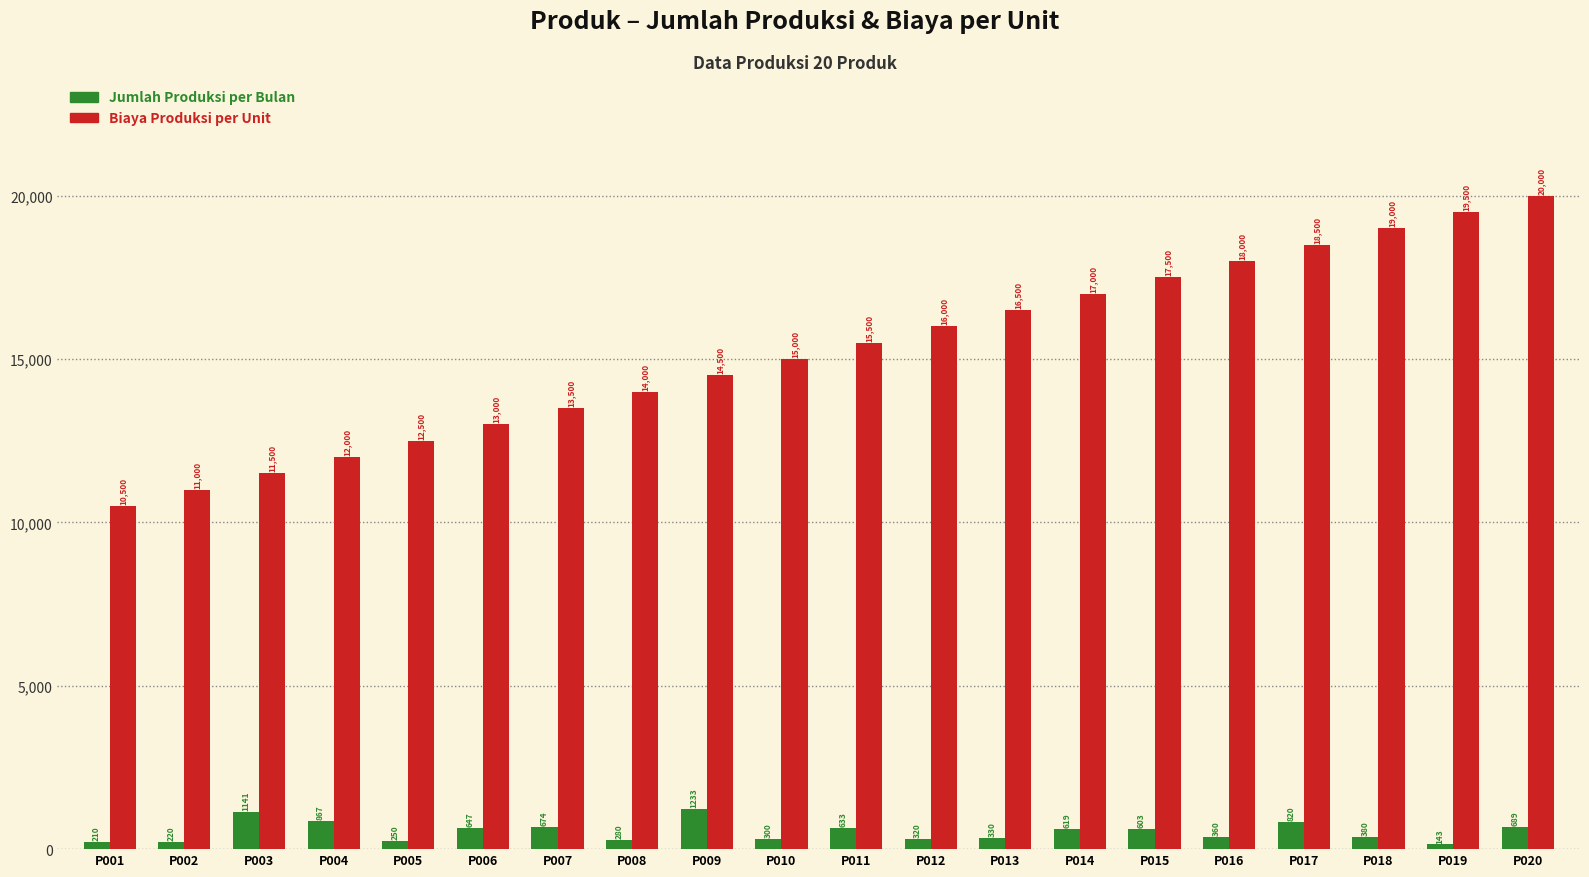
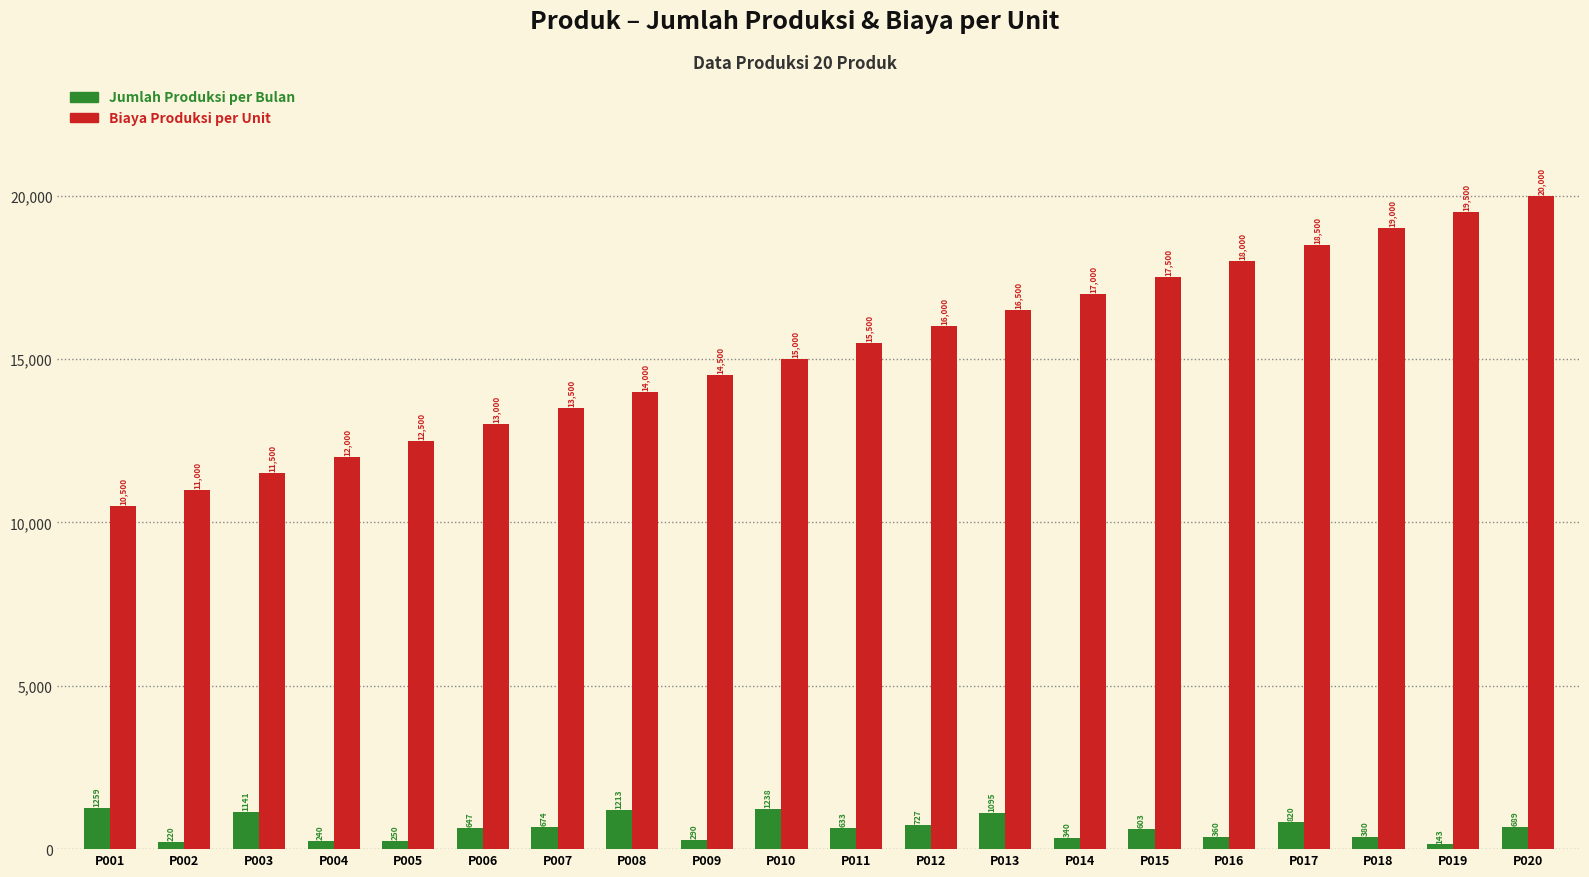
  {
    "Jumlah Produksi per Bulan": {
-     "P001": "210",
+     "P001": "1259",
      "P002": "220",
      "P003": "1141",
-     "P004": "867",
+     "P004": "240",
      "P005": "250",
      "P006": "647",
      "P007": "674",
-     "P008": "280",
-     "P009": "1233",
-     "P010": "300",
+     "P008": "1213",
+     "P009": "290",
+     "P010": "1238",
      "P011": "633",
-     "P012": "320",
-     "P013": "330",
-     "P014": "619",
+     "P012": "727",
+     "P013": "1095",
+     "P014": "340",
      "P015": "603",
      "P016": "360",
      "P017": "820",
      "P018": "380",
      "P019": "143",
      "P020": "689"
    },
    "Biaya Produksi per Unit": {
      "P001": "10,500",
      "P002": "11,000",
      "P003": "11,500",
      "P004": "12,000",
      "P005": "12,500",
      "P006": "13,000",
      "P007": "13,500",
      "P008": "14,000",
      "P009": "14,500",
      "P010": "15,000",
      "P011": "15,500",
      "P012": "16,000",
      "P013": "16,500",
      "P014": "17,000",
      "P015": "17,500",
      "P016": "18,000",
      "P017": "18,500",
      "P018": "19,000",
      "P019": "19,500",
      "P020": "20,000"
    }
  }
